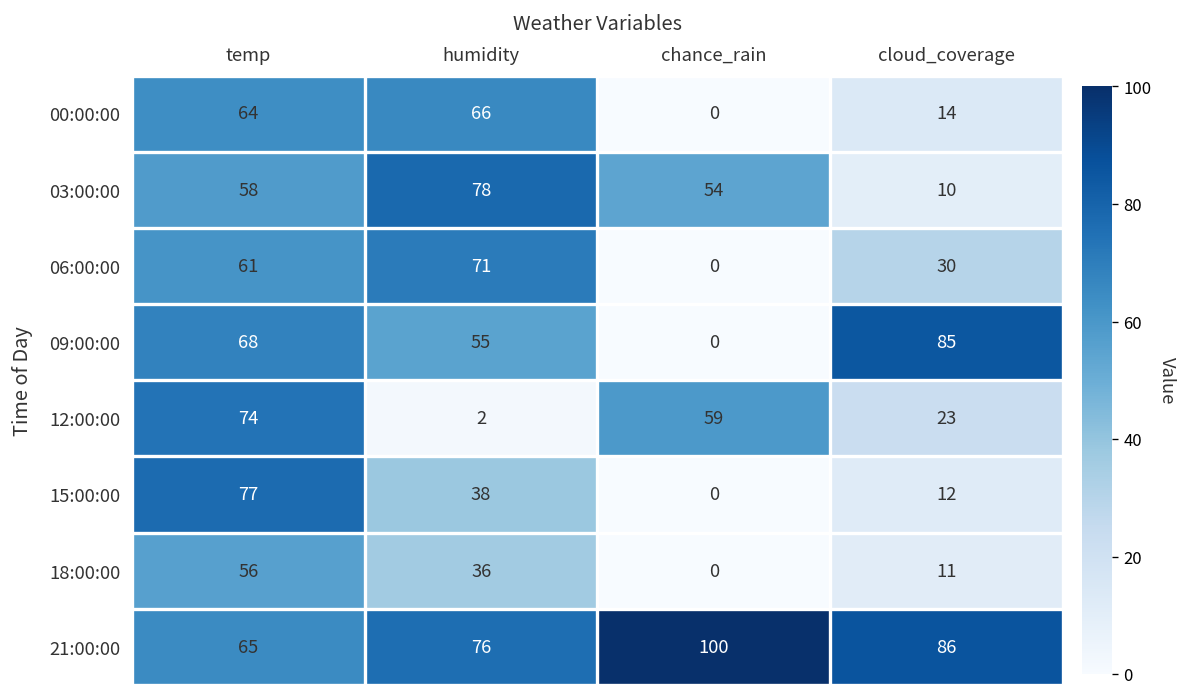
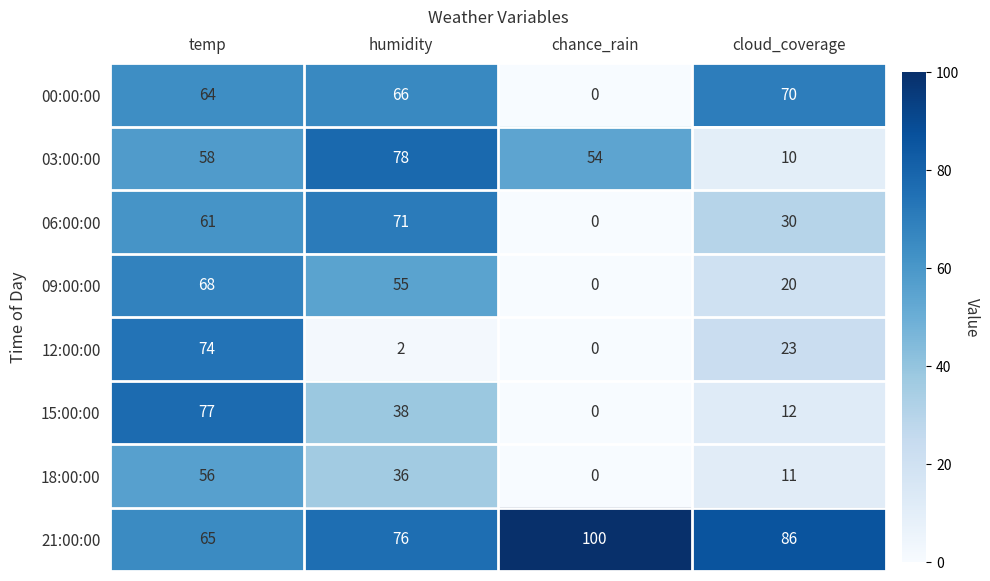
  {
    "00:00:00": {
      "temp": 64,
      "humidity": 66,
      "chance_rain": 0,
-     "cloud_coverage": 14
+     "cloud_coverage": 70
    },
    "03:00:00": {
      "temp": 58,
      "humidity": 78,
      "chance_rain": 54,
      "cloud_coverage": 10
    },
    "06:00:00": {
      "temp": 61,
      "humidity": 71,
      "chance_rain": 0,
      "cloud_coverage": 30
    },
    "09:00:00": {
      "temp": 68,
      "humidity": 55,
      "chance_rain": 0,
-     "cloud_coverage": 85
+     "cloud_coverage": 20
    },
    "12:00:00": {
      "temp": 74,
      "humidity": 2,
-     "chance_rain": 59,
+     "chance_rain": 0,
      "cloud_coverage": 23
    },
    "15:00:00": {
      "temp": 77,
      "humidity": 38,
      "chance_rain": 0,
      "cloud_coverage": 12
    },
    "18:00:00": {
      "temp": 56,
      "humidity": 36,
      "chance_rain": 0,
      "cloud_coverage": 11
    },
    "21:00:00": {
      "temp": 65,
      "humidity": 76,
      "chance_rain": 100,
      "cloud_coverage": 86
    }
  }
